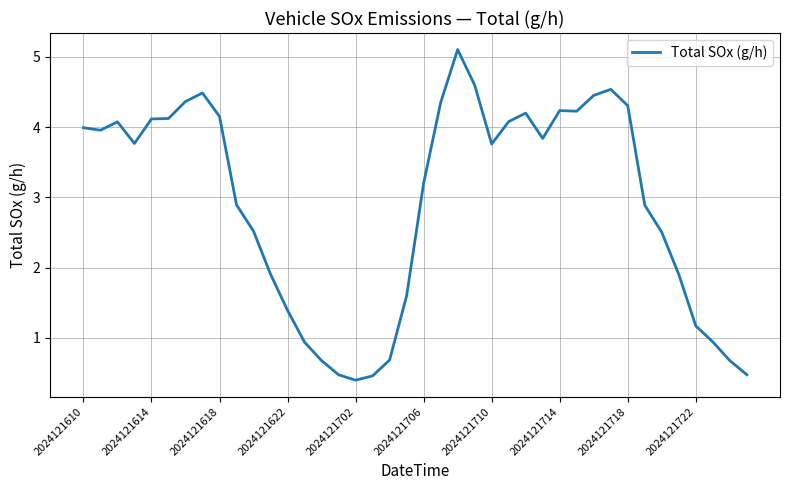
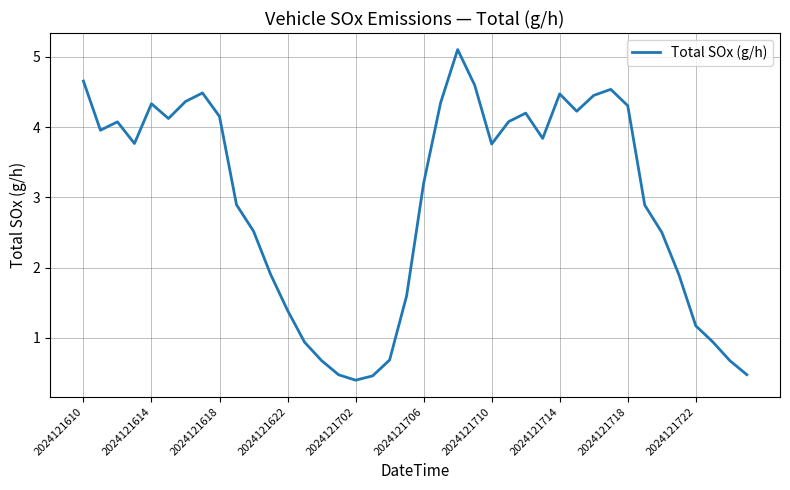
  {
-   "2024121610": 4.0,
-   "2024121614": 4.1,
+   "2024121610": 4.7,
+   "2024121614": 4.3,
    "2024121618": 4.2,
    "2024121622": 1.4,
    "2024121702": 0.4,
    "2024121706": 3.2,
    "2024121710": 3.8,
-   "2024121714": 4.2,
+   "2024121714": 4.5,
    "2024121718": 4.3,
    "2024121722": 1.2
  }
